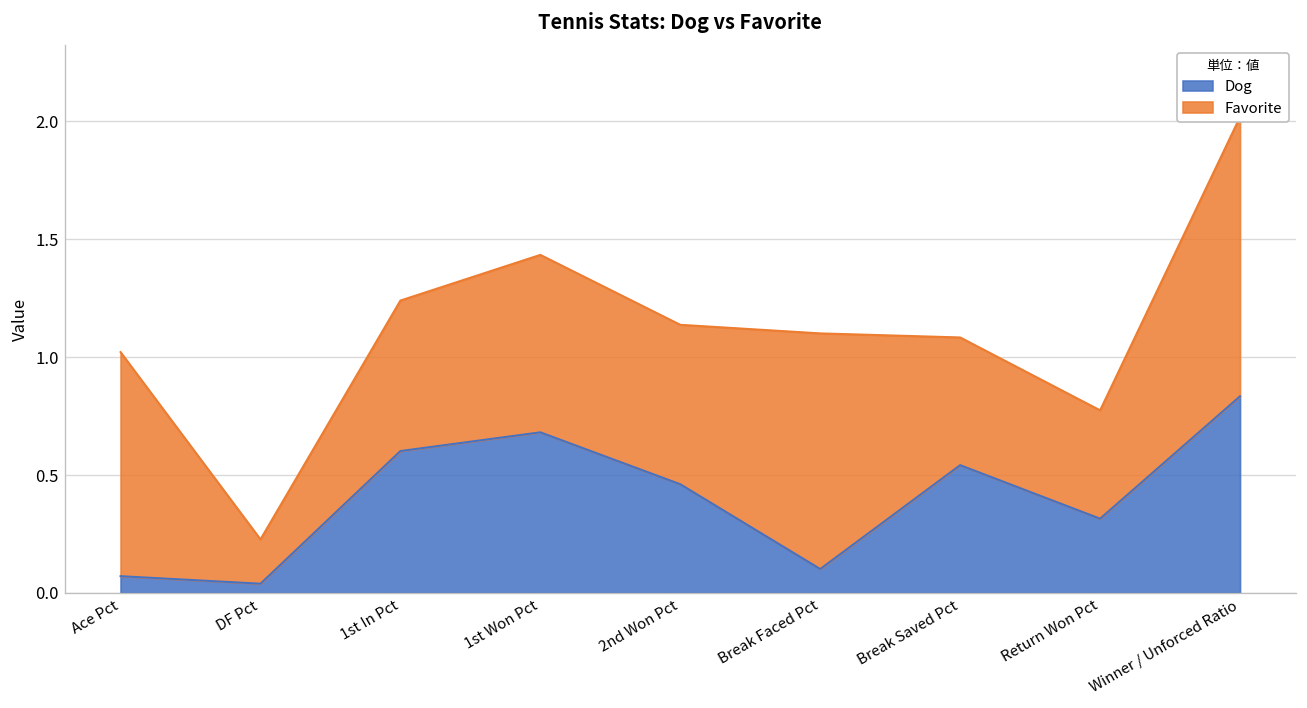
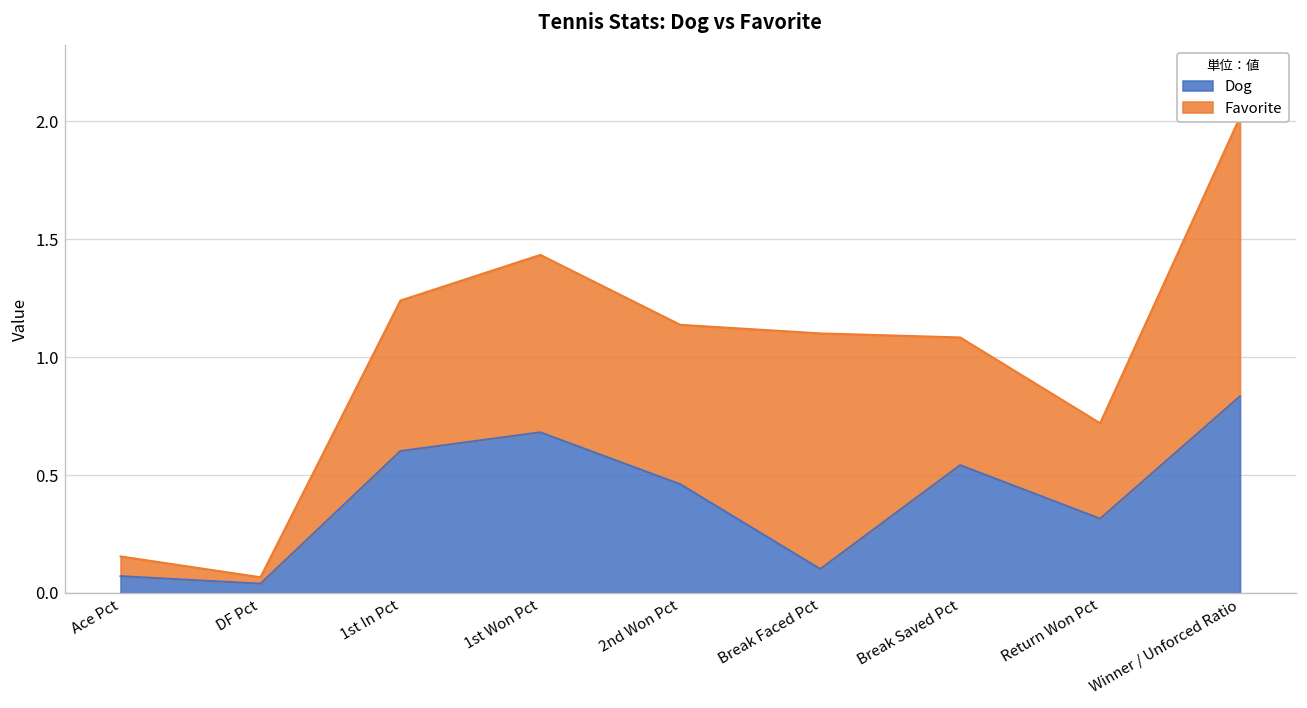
  {
    "Favorite": {
-     "Ace Pct": 0.95,
-     "DF Pct": 0.19,
+     "Ace Pct": 0.08,
+     "DF Pct": 0.03,
      "1st In Pct": 0.64,
      "1st Won Pct": 0.75,
      "2nd Won Pct": 0.68,
      "Break Faced Pct": 1.00,
      "Break Saved Pct": 0.54,
-     "Return Won Pct": 0.46
+     "Return Won Pct": 0.40
    }
  }
